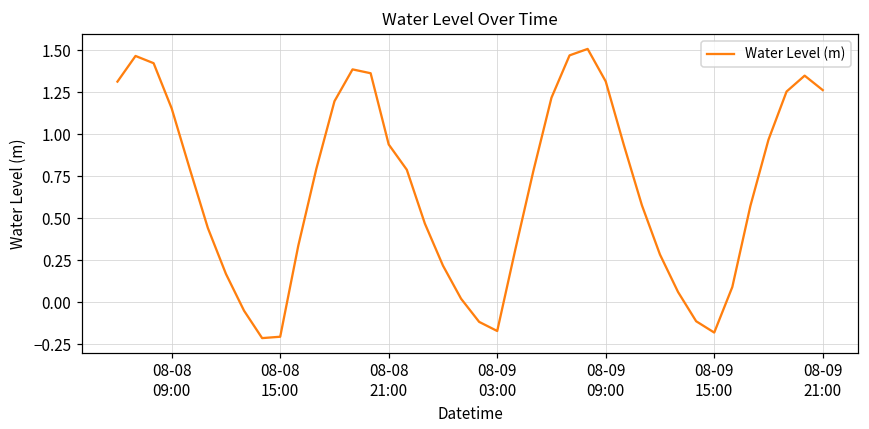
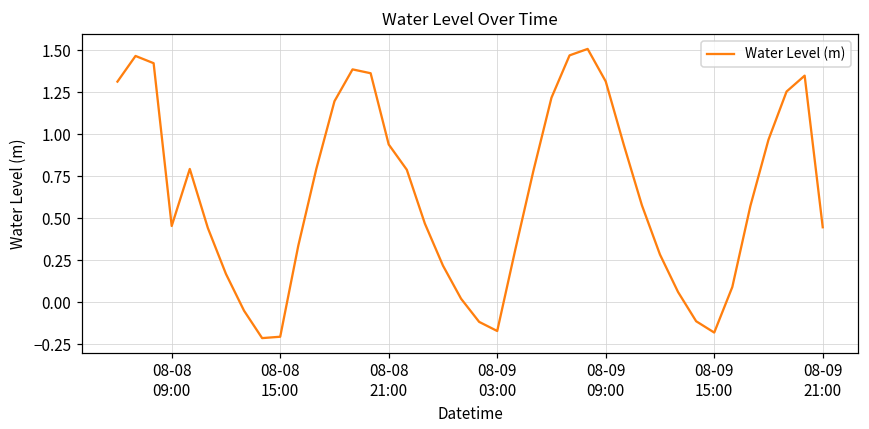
  {
-   "08-08 09:00": 1.15,
+   "08-08 09:00": 0.46,
    "08-08 15:00": -0.20,
    "08-08 21:00": 0.94,
    "08-09 03:00": -0.17,
    "08-09 09:00": 1.32,
    "08-09 15:00": -0.18,
-   "08-09 21:00": 1.26
+   "08-09 21:00": 0.45
  }
